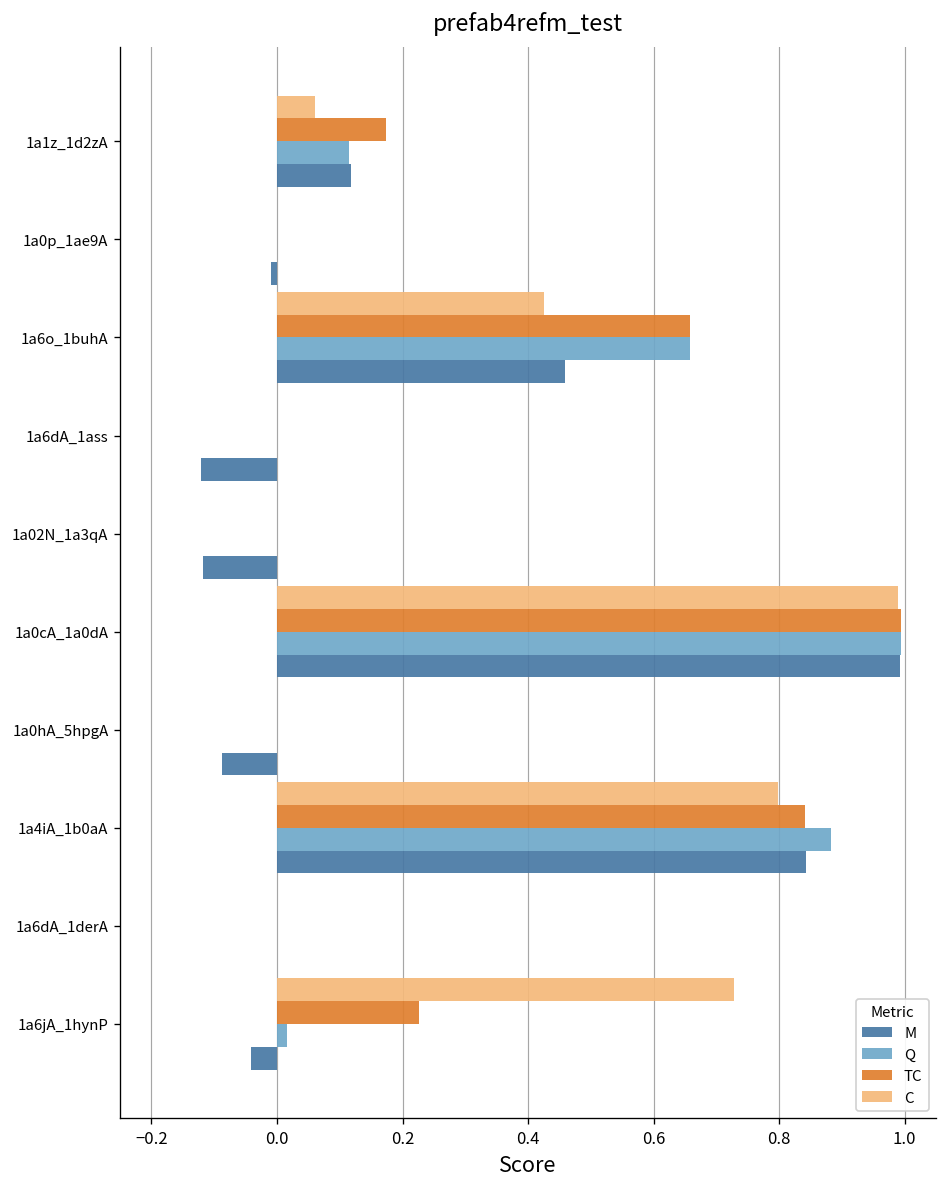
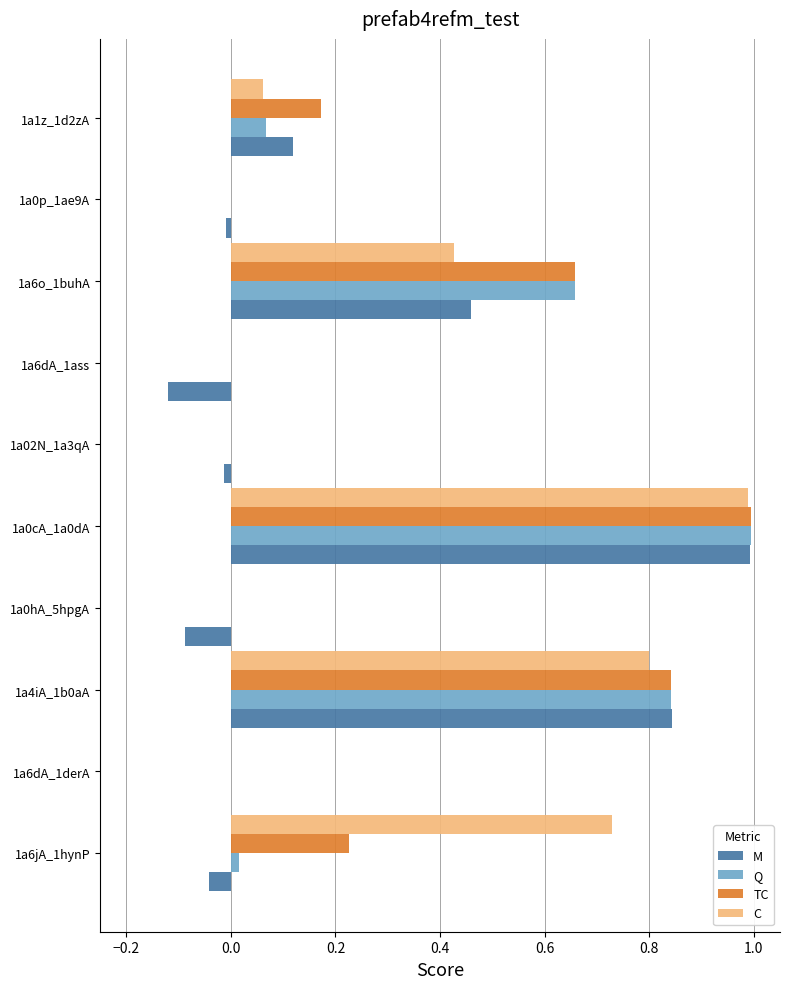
  {
    "M": {
      "1a1z_1d2zA": 0.12,
      "1a0p_1ae9A": -0.01,
      "1a6o_1buhA": 0.46,
      "1a6dA_1ass": -0.12,
-     "1a02N_1a3qA": -0.12,
+     "1a02N_1a3qA": -0.01,
      "1a0cA_1a0dA": 0.99,
      "1a0hA_5hpgA": -0.09,
      "1a4iA_1b0aA": 0.84,
      "1a6jA_1hynP": -0.04
    },
    "Q": {
-     "1a1z_1d2zA": 0.11,
+     "1a1z_1d2zA": 0.07,
      "1a0p_1ae9A": 0.00,
      "1a6o_1buhA": 0.66,
      "1a6dA_1ass": 0.00,
      "1a02N_1a3qA": 0.00,
      "1a0cA_1a0dA": 1.00,
      "1a0hA_5hpgA": 0.00,
-     "1a4iA_1b0aA": 0.88,
+     "1a4iA_1b0aA": 0.84,
      "1a6dA_1derA": 0.00,
      "1a6jA_1hynP": 0.02
    },
    "TC": {
      "1a1z_1d2zA": 0.17,
      "1a0p_1ae9A": 0.00,
      "1a6o_1buhA": 0.66,
      "1a6dA_1ass": 0.00,
      "1a02N_1a3qA": 0.00,
      "1a0cA_1a0dA": 1.00,
      "1a0hA_5hpgA": 0.00,
      "1a4iA_1b0aA": 0.84,
      "1a6dA_1derA": 0.00,
      "1a6jA_1hynP": 0.23
    },
    "C": {
      "1a1z_1d2zA": 0.06,
      "1a0p_1ae9A": 0.00,
      "1a6o_1buhA": 0.43,
      "1a6dA_1ass": 0.00,
      "1a02N_1a3qA": 0.00,
      "1a0cA_1a0dA": 0.99,
      "1a0hA_5hpgA": 0.00,
      "1a4iA_1b0aA": 0.80,
      "1a6dA_1derA": 0.00,
      "1a6jA_1hynP": 0.73
    }
  }
